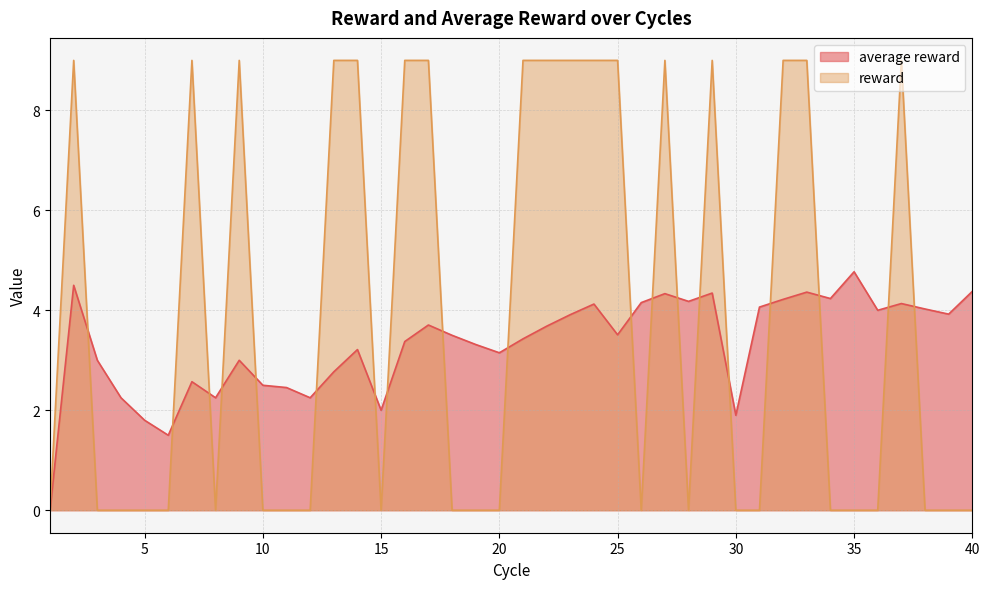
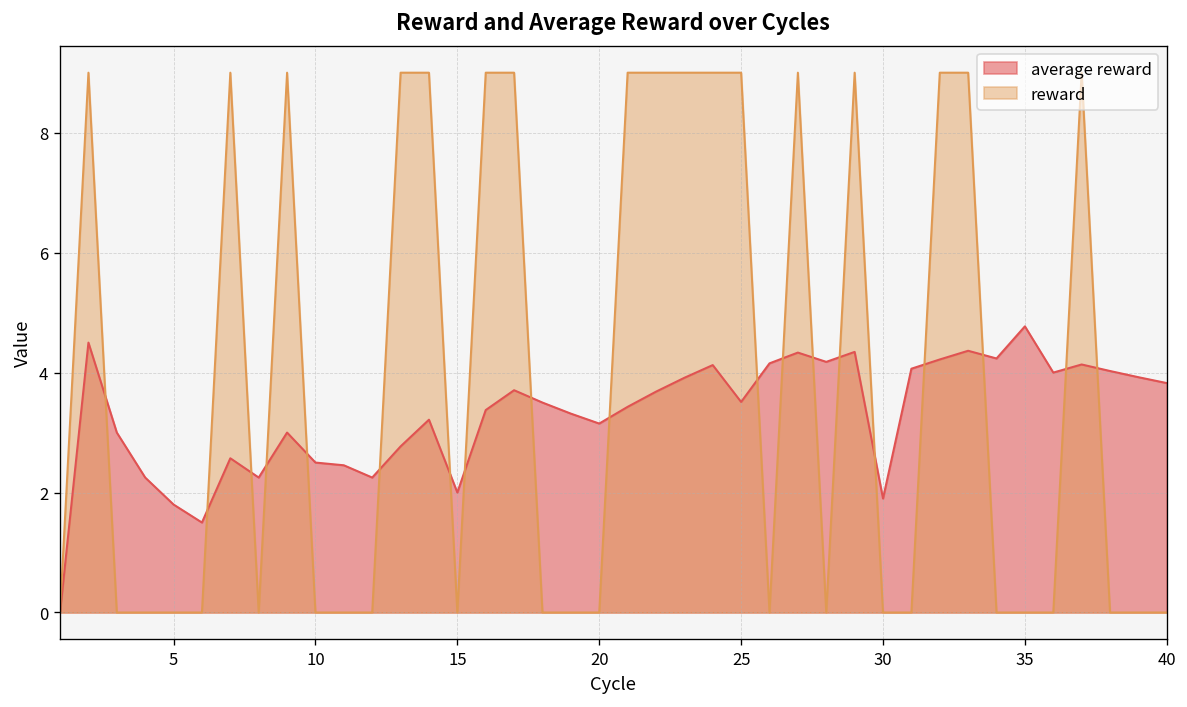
  {
    "average reward": {
      "5": 1.8,
      "10": 2.5,
      "15": 2.0,
      "20": 3.2,
      "25": 3.5,
      "30": 1.9,
      "35": 4.8,
-     "40": 4.4
+     "40": 3.8
    },
    "reward": {
      "5": 0.0,
      "10": 0.0,
      "15": 0.0,
      "20": 0.0,
      "25": 9.0,
      "30": 0.0,
      "35": 0.0,
      "40": 0.0
    }
  }
